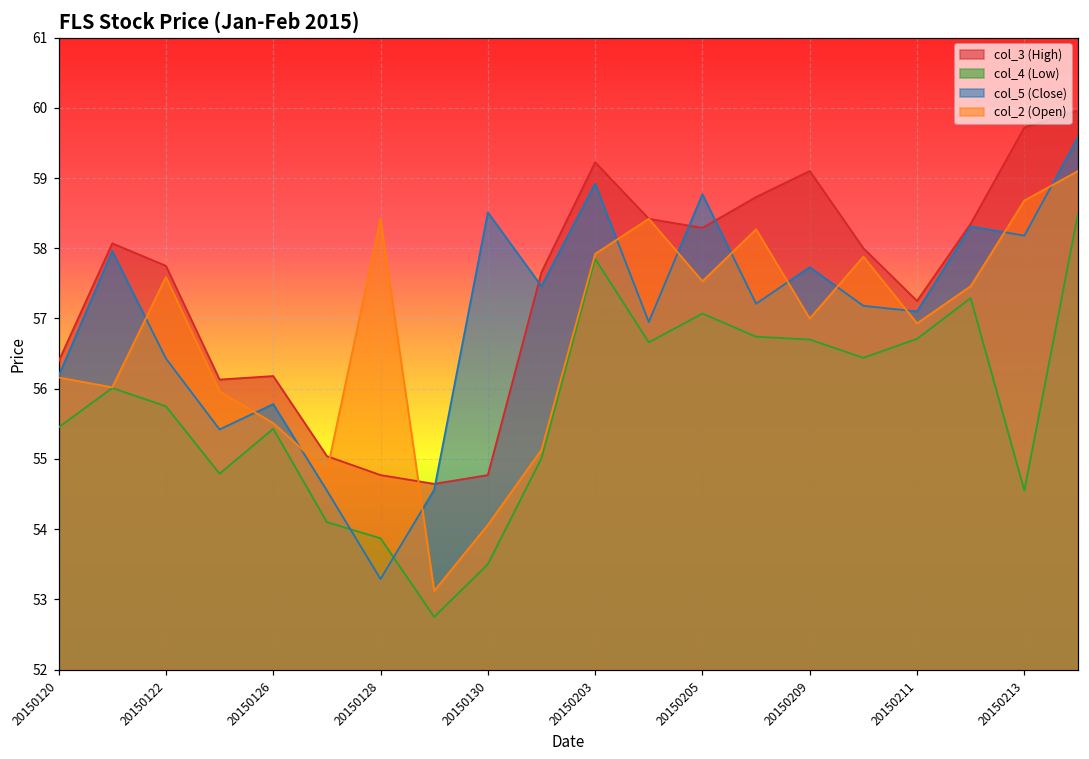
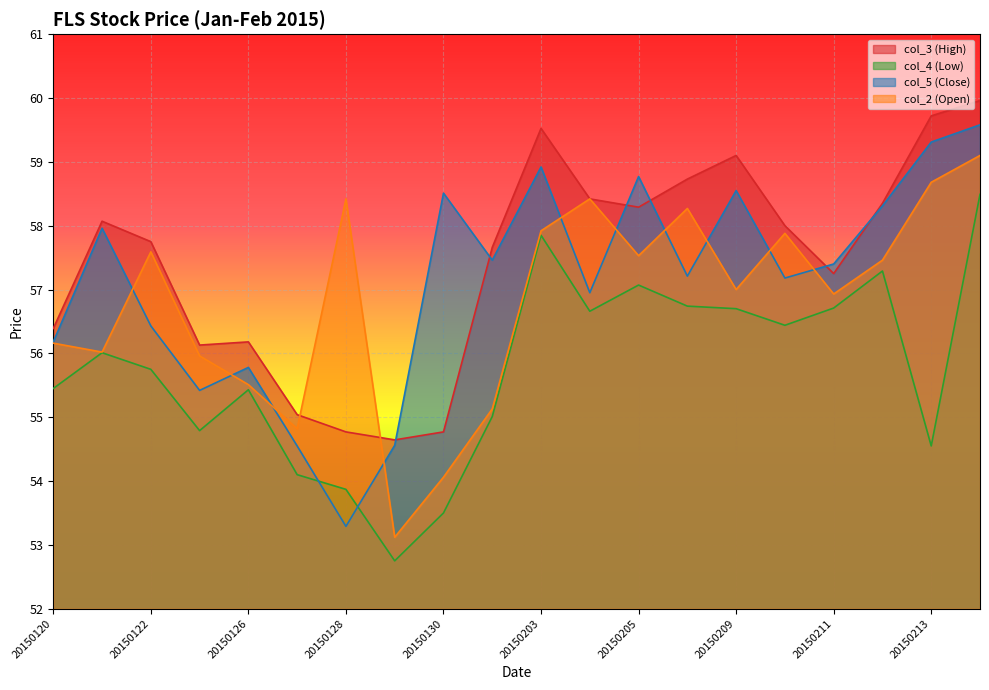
  {
    "col_3 (High)": {
      "20150120": 56.4,
      "20150122": 57.8,
      "20150126": 56.2,
      "20150128": 54.8,
      "20150130": 54.8,
-     "20150203": 59.2,
+     "20150203": 59.5,
      "20150205": 58.3,
      "20150209": 59.1,
      "20150211": 57.3,
      "20150213": 59.7
    },
    "col_4 (Low)": {
      "20150120": 55.5,
      "20150122": 55.8,
      "20150126": 55.4,
      "20150128": 53.9,
      "20150130": 53.5,
      "20150203": 57.9,
      "20150205": 57.1,
      "20150209": 56.7,
      "20150211": 56.7,
      "20150213": 54.6
    },
    "col_5 (Close)": {
      "20150122": 56.4,
      "20150126": 55.8,
      "20150128": 53.3,
      "20150130": 58.5,
      "20150203": 58.9,
      "20150205": 58.8,
-     "20150209": 57.7,
-     "20150211": 57.1,
-     "20150213": 58.2
+     "20150209": 58.6,
+     "20150211": 57.4,
+     "20150213": 59.3
    },
    "col_2 (Open)": {
      "20150122": 57.6,
      "20150126": 55.5,
      "20150128": 58.4,
      "20150130": 54.1,
      "20150203": 57.9,
      "20150205": 57.5,
      "20150209": 57.0,
      "20150211": 56.9,
      "20150213": 58.7
    }
  }
